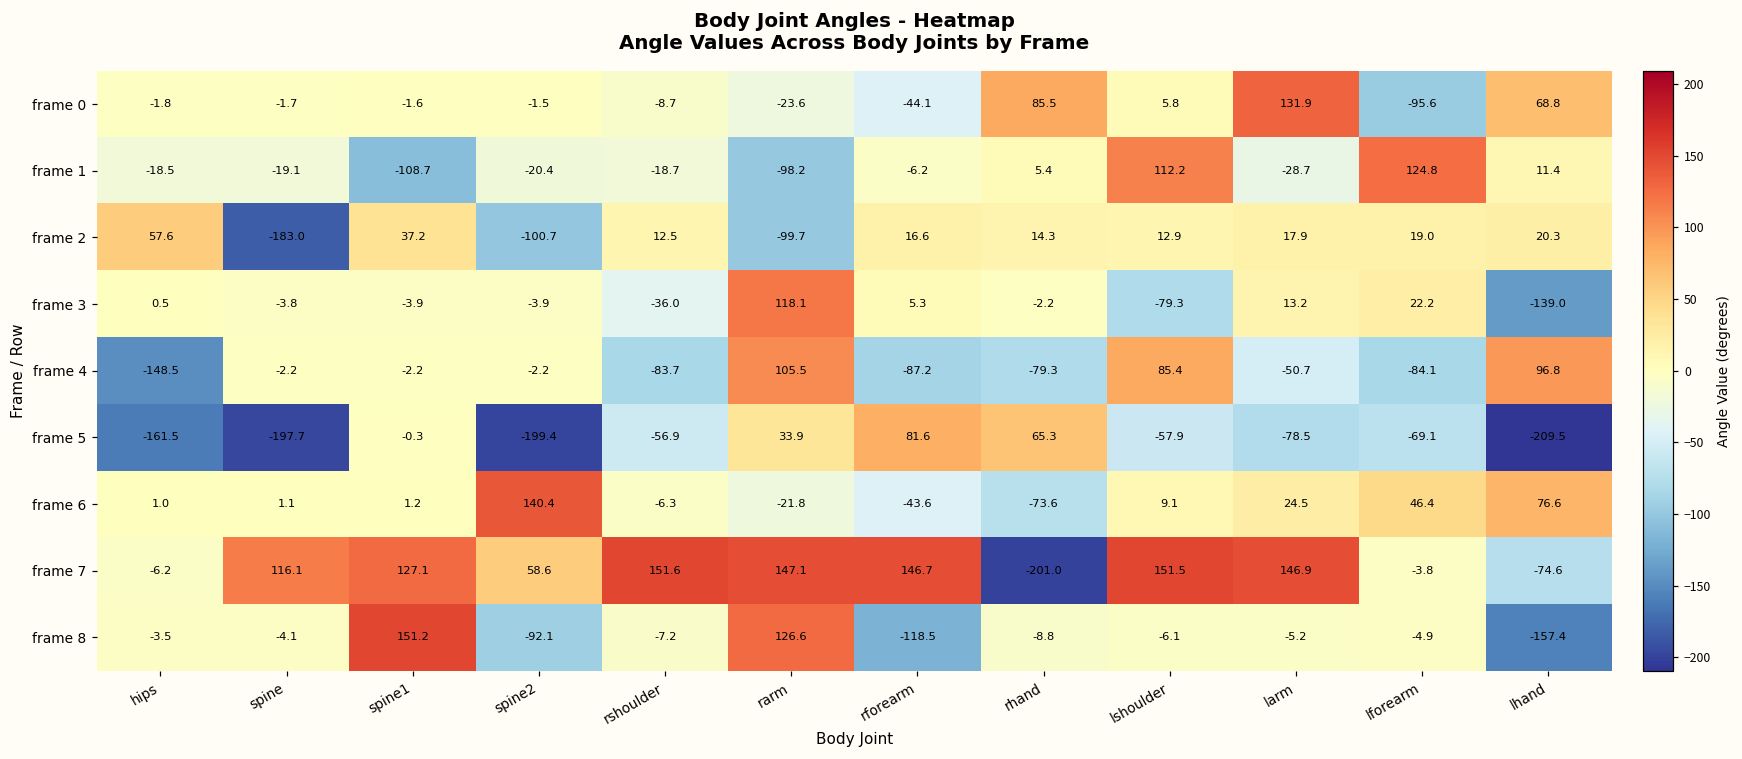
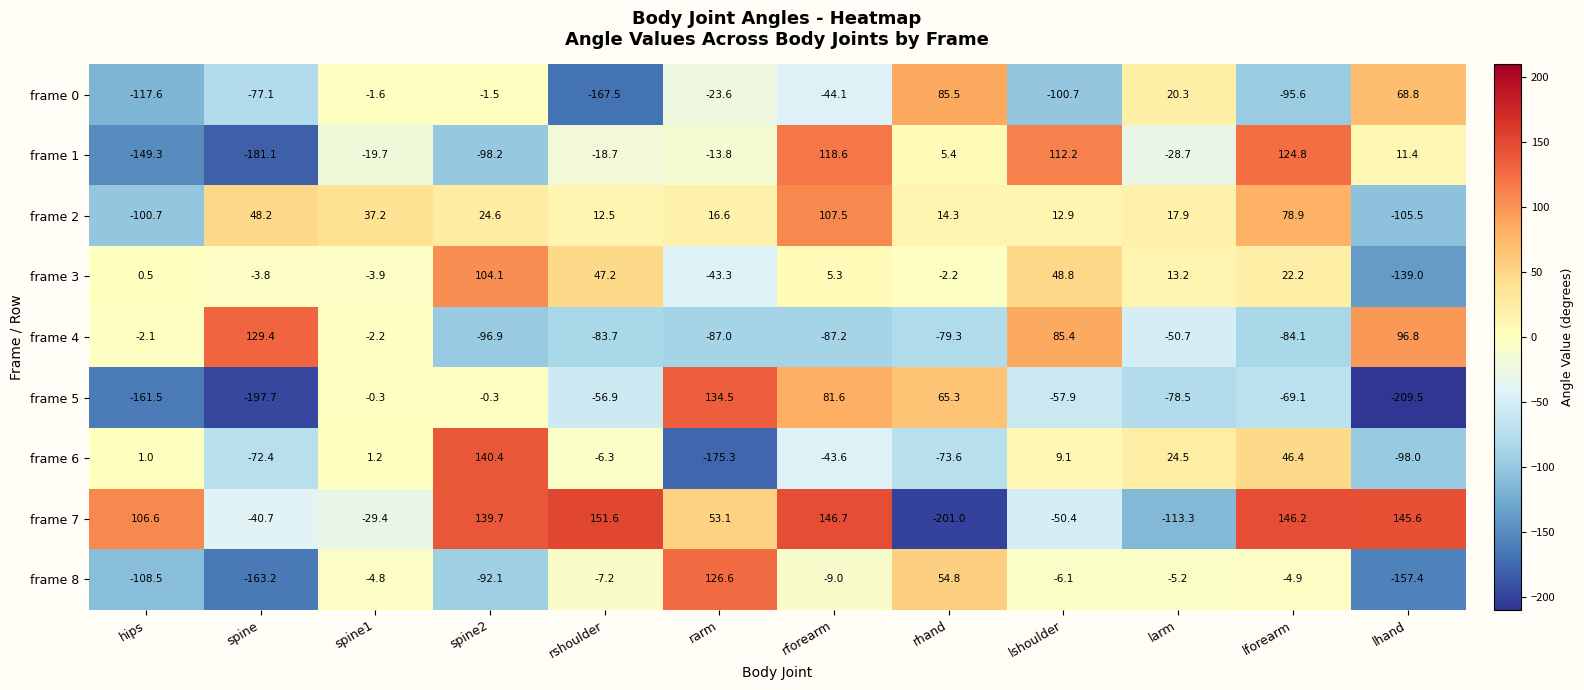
  {
    "frame 0": {
-     "hips": -1.8,
-     "spine": -1.7,
+     "hips": -117.6,
+     "spine": -77.1,
      "spine1": -1.6,
      "spine2": -1.5,
-     "rshoulder": -8.7,
+     "rshoulder": -167.5,
      "rarm": -23.6,
      "rforearm": -44.1,
      "rhand": 85.5,
-     "lshoulder": 5.8,
-     "larm": 131.9,
+     "lshoulder": -100.7,
+     "larm": 20.3,
      "lforearm": -95.6,
      "lhand": 68.8
    },
    "frame 1": {
-     "hips": -18.5,
-     "spine": -19.1,
-     "spine1": -108.7,
-     "spine2": -20.4,
+     "hips": -149.3,
+     "spine": -181.1,
+     "spine1": -19.7,
+     "spine2": -98.2,
      "rshoulder": -18.7,
-     "rarm": -98.2,
-     "rforearm": -6.2,
+     "rarm": -13.8,
+     "rforearm": 118.6,
      "rhand": 5.4,
      "lshoulder": 112.2,
      "larm": -28.7,
      "lforearm": 124.8,
      "lhand": 11.4
    },
    "frame 2": {
-     "hips": 57.6,
-     "spine": -183.0,
+     "hips": -100.7,
+     "spine": 48.2,
      "spine1": 37.2,
-     "spine2": -100.7,
+     "spine2": 24.6,
      "rshoulder": 12.5,
-     "rarm": -99.7,
-     "rforearm": 16.6,
+     "rarm": 16.6,
+     "rforearm": 107.5,
      "rhand": 14.3,
      "lshoulder": 12.9,
      "larm": 17.9,
-     "lforearm": 19.0,
-     "lhand": 20.3
+     "lforearm": 78.9,
+     "lhand": -105.5
    },
    "frame 3": {
      "hips": 0.5,
      "spine": -3.8,
      "spine1": -3.9,
-     "spine2": -3.9,
-     "rshoulder": -36.0,
-     "rarm": 118.1,
+     "spine2": 104.1,
+     "rshoulder": 47.2,
+     "rarm": -43.3,
      "rforearm": 5.3,
      "rhand": -2.2,
-     "lshoulder": -79.3,
+     "lshoulder": 48.8,
      "larm": 13.2,
      "lforearm": 22.2,
      "lhand": -139.0
    },
    "frame 4": {
-     "hips": -148.5,
-     "spine": -2.2,
+     "hips": -2.1,
+     "spine": 129.4,
      "spine1": -2.2,
-     "spine2": -2.2,
+     "spine2": -96.9,
      "rshoulder": -83.7,
-     "rarm": 105.5,
+     "rarm": -87.0,
      "rforearm": -87.2,
      "rhand": -79.3,
      "lshoulder": 85.4,
      "larm": -50.7,
      "lforearm": -84.1,
      "lhand": 96.8
    },
    "frame 5": {
      "hips": -161.5,
      "spine": -197.7,
      "spine1": -0.3,
-     "spine2": -199.4,
+     "spine2": -0.3,
      "rshoulder": -56.9,
-     "rarm": 33.9,
+     "rarm": 134.5,
      "rforearm": 81.6,
      "rhand": 65.3,
      "lshoulder": -57.9,
      "larm": -78.5,
      "lforearm": -69.1,
      "lhand": -209.5
    },
    "frame 6": {
      "hips": 1.0,
-     "spine": 1.1,
+     "spine": -72.4,
      "spine1": 1.2,
      "spine2": 140.4,
      "rshoulder": -6.3,
-     "rarm": -21.8,
+     "rarm": -175.3,
      "rforearm": -43.6,
      "rhand": -73.6,
      "lshoulder": 9.1,
      "larm": 24.5,
      "lforearm": 46.4,
-     "lhand": 76.6
+     "lhand": -98.0
    },
    "frame 7": {
-     "hips": -6.2,
-     "spine": 116.1,
-     "spine1": 127.1,
-     "spine2": 58.6,
+     "hips": 106.6,
+     "spine": -40.7,
+     "spine1": -29.4,
+     "spine2": 139.7,
      "rshoulder": 151.6,
-     "rarm": 147.1,
+     "rarm": 53.1,
      "rforearm": 146.7,
      "rhand": -201.0,
-     "lshoulder": 151.5,
-     "larm": 146.9,
-     "lforearm": -3.8,
-     "lhand": -74.6
+     "lshoulder": -50.4,
+     "larm": -113.3,
+     "lforearm": 146.2,
+     "lhand": 145.6
    },
    "frame 8": {
-     "hips": -3.5,
-     "spine": -4.1,
-     "spine1": 151.2,
+     "hips": -108.5,
+     "spine": -163.2,
+     "spine1": -4.8,
      "spine2": -92.1,
      "rshoulder": -7.2,
      "rarm": 126.6,
-     "rforearm": -118.5,
-     "rhand": -8.8,
+     "rforearm": -9.0,
+     "rhand": 54.8,
      "lshoulder": -6.1,
      "larm": -5.2,
      "lforearm": -4.9,
      "lhand": -157.4
    }
  }
